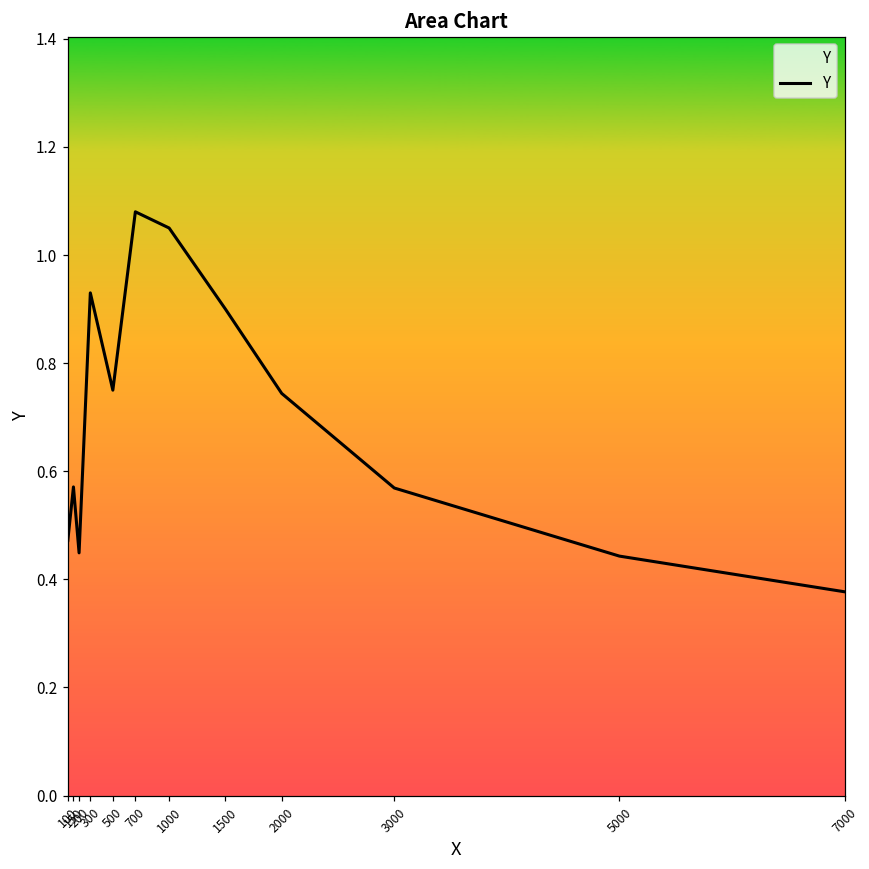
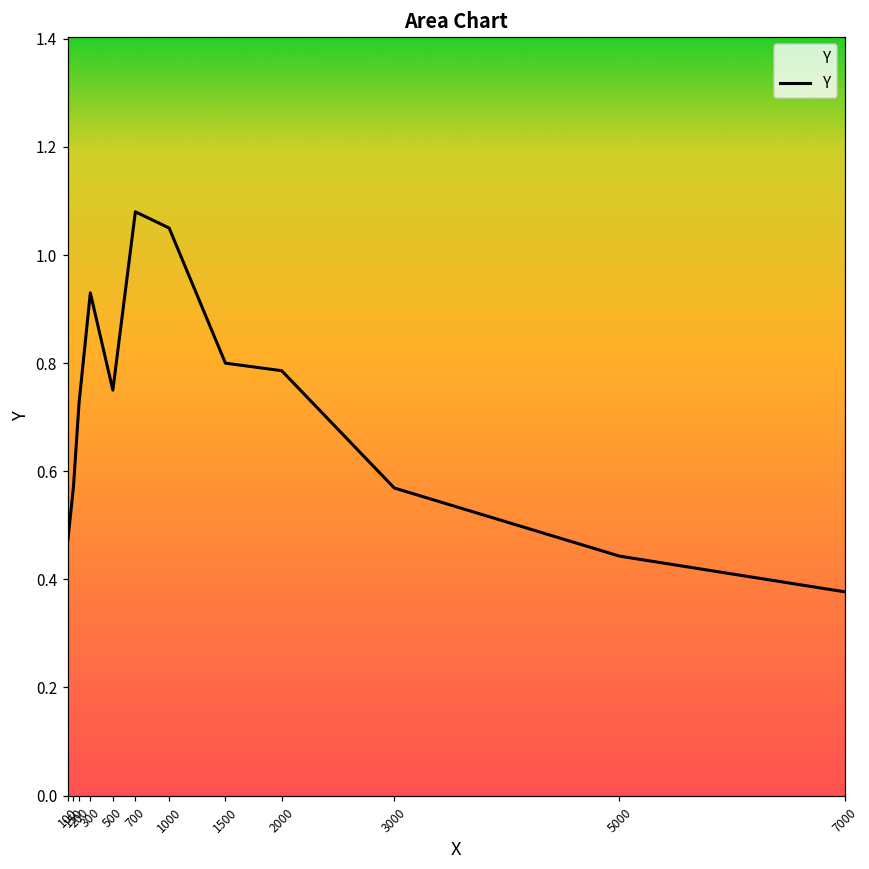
  {
    "100": 0.47,
    "150": 0.57,
-   "200": 0.45,
+   "200": 0.73,
    "300": 0.93,
    "500": 0.75,
    "700": 1.08,
    "1000": 1.05,
-   "1500": 0.9,
-   "2000": 0.74,
+   "1500": 0.8,
+   "2000": 0.79,
    "3000": 0.57,
    "5000": 0.44,
    "7000": 0.38
  }
